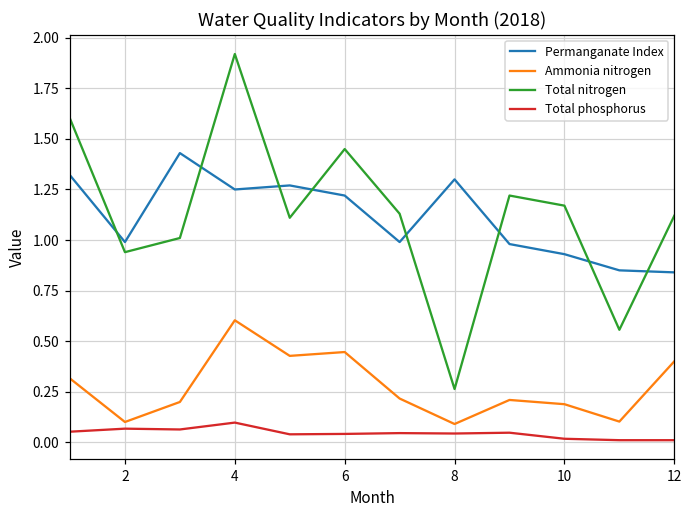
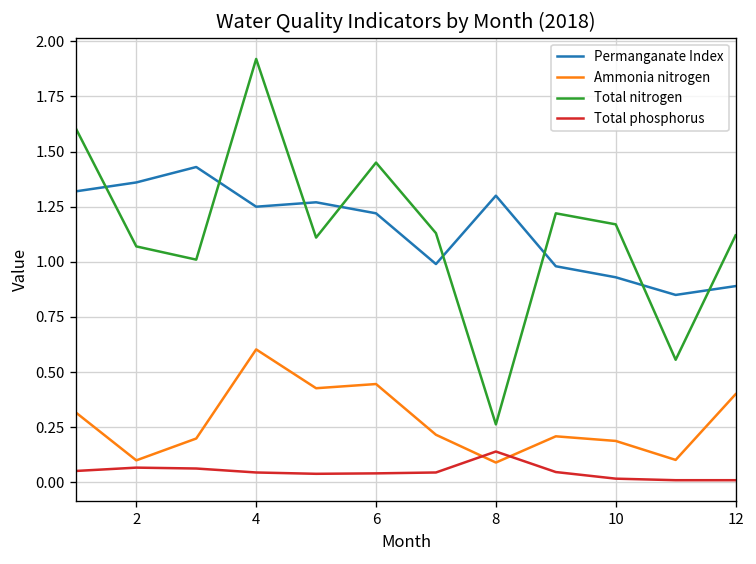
  {
    "Permanganate Index": {
-     "2": 0.99,
+     "2": 1.36,
      "4": 1.25,
      "6": 1.22,
      "8": 1.30,
      "10": 0.93,
-     "12": 0.84
+     "12": 0.89
    },
    "Ammonia nitrogen": {
      "2": 0.10,
      "4": 0.60,
      "6": 0.45,
      "8": 0.09,
      "10": 0.19,
      "12": 0.40
    },
    "Total nitrogen": {
-     "2": 0.94,
+     "2": 1.07,
      "4": 1.92,
      "6": 1.45,
      "8": 0.26,
      "10": 1.17,
      "12": 1.12
    },
    "Total phosphorus": {
      "2": 0.07,
-     "4": 0.10,
+     "4": 0.05,
      "6": 0.04,
-     "8": 0.04,
+     "8": 0.14,
      "10": 0.02,
      "12": 0.01
    }
  }
